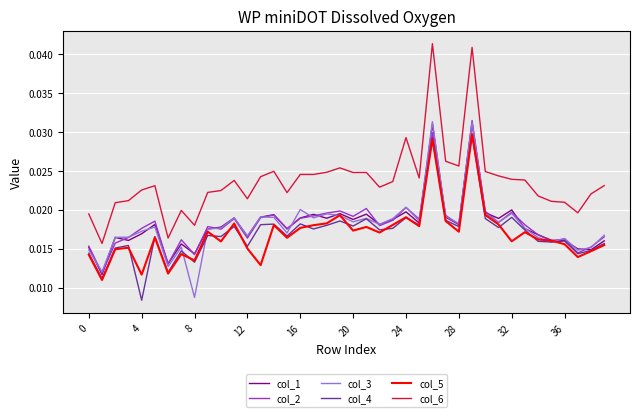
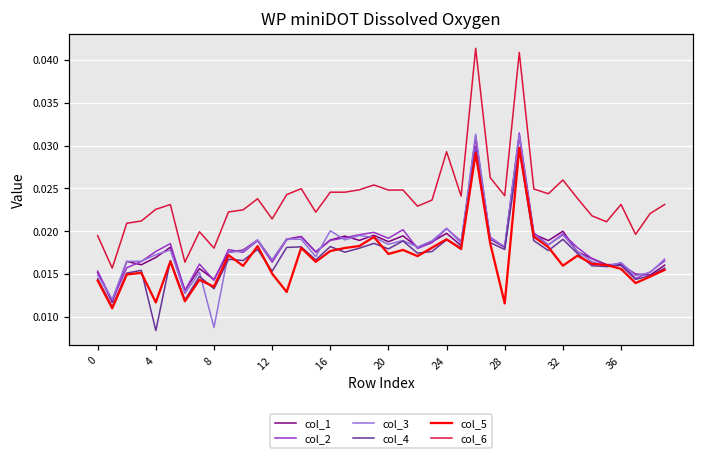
  {
    "col_1": {
      "24": 0.020
    },
    "col_2": {
      "4": 0.018,
      "20": 0.019
    },
    "col_3": {
      "0": 0.015,
      "8": 0.009,
      "16": 0.020
    },
    "col_4": {
      "4": 0.008,
      "16": 0.018,
      "20": 0.018,
      "32": 0.019
    },
    "col_5": {
      "4": 0.012,
      "16": 0.018,
      "20": 0.017,
-     "28": 0.017,
+     "28": 0.012,
      "32": 0.016,
      "36": 0.016
    },
    "col_6": {
      "0": 0.019,
      "4": 0.023,
      "8": 0.018,
      "12": 0.021,
      "16": 0.025,
      "20": 0.025,
      "24": 0.029,
-     "28": 0.026,
-     "32": 0.024,
-     "36": 0.021
+     "28": 0.024,
+     "32": 0.026,
+     "36": 0.023
    }
  }
